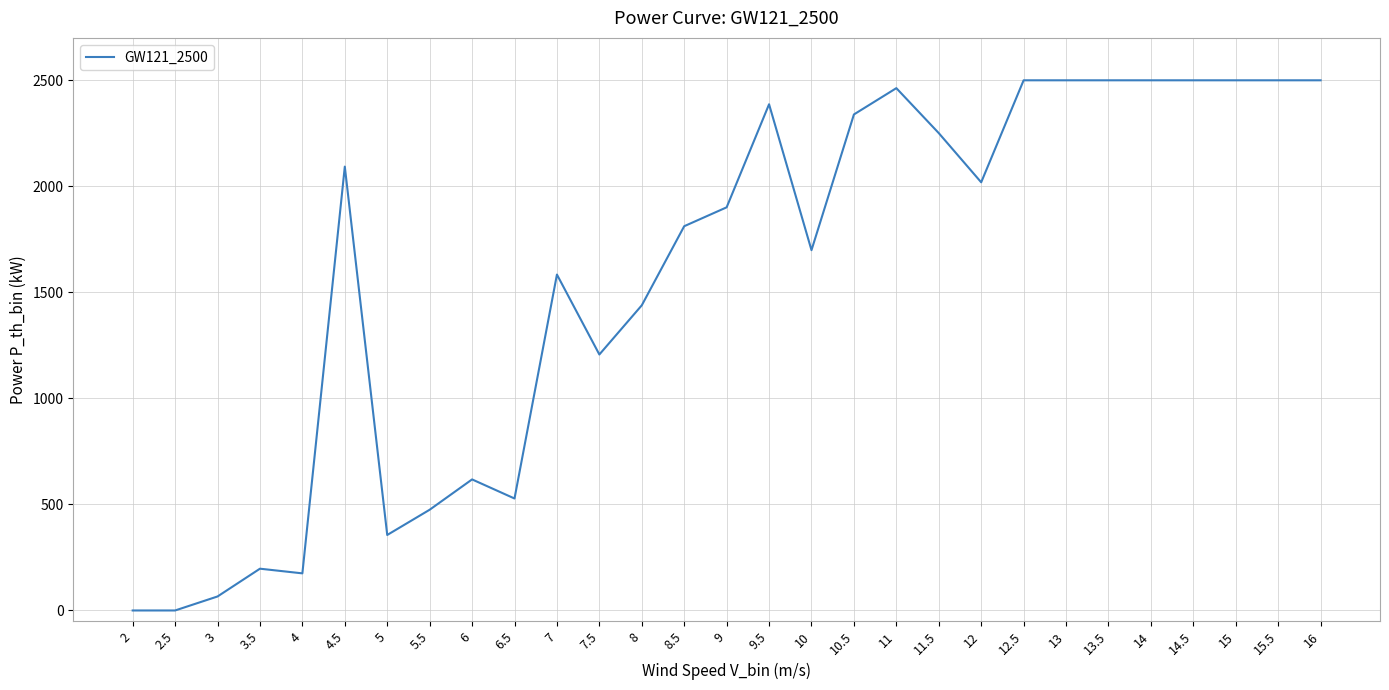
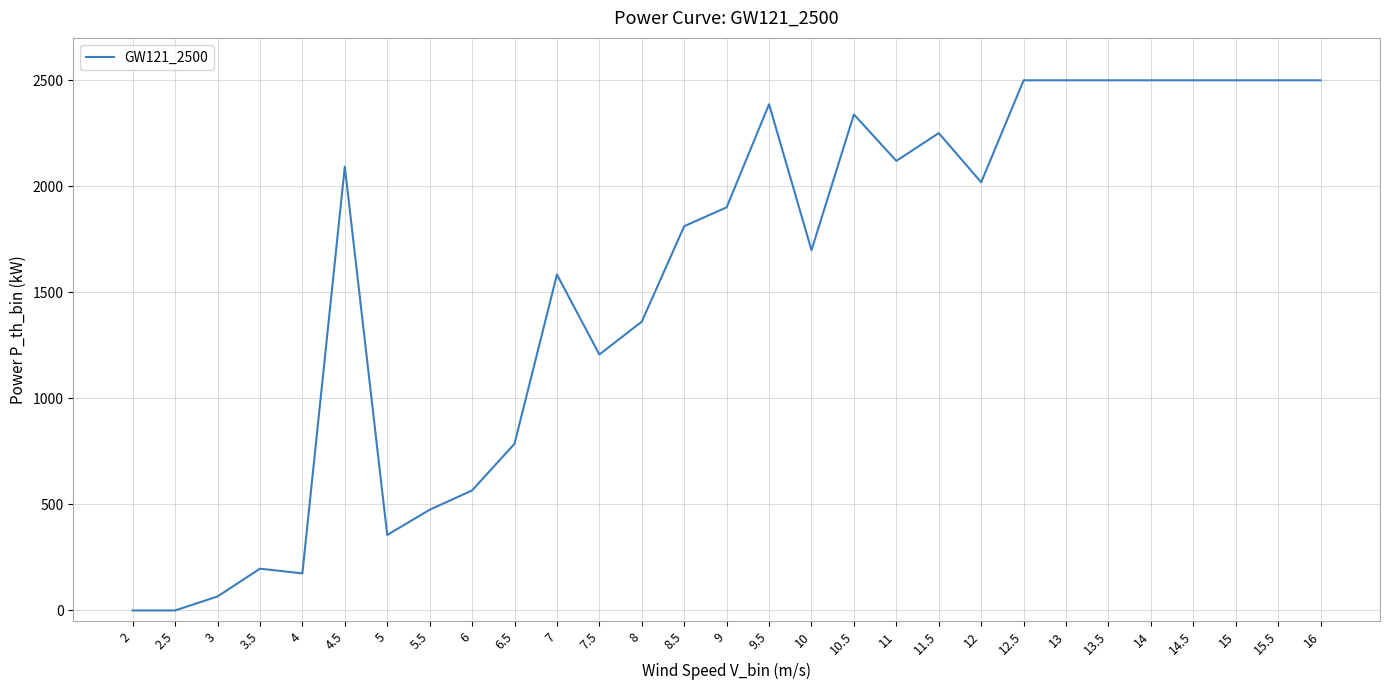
  {
    "2": 0,
    "2.5": 0,
    "3": 70,
    "3.5": 200,
    "4": 180,
    "4.5": 2090,
    "5": 360,
    "5.5": 480,
-   "6": 620,
-   "6.5": 530,
+   "6": 570,
+   "6.5": 790,
    "7": 1580,
    "7.5": 1210,
-   "8": 1440,
+   "8": 1360,
    "8.5": 1810,
    "9": 1900,
    "9.5": 2390,
    "10": 1700,
    "10.5": 2340,
-   "11": 2460,
+   "11": 2120,
    "11.5": 2250,
    "12": 2020,
    "12.5": 2500,
    "13": 2500,
    "13.5": 2500,
    "14": 2500,
    "14.5": 2500,
    "15": 2500,
    "15.5": 2500,
    "16": 2500
  }
